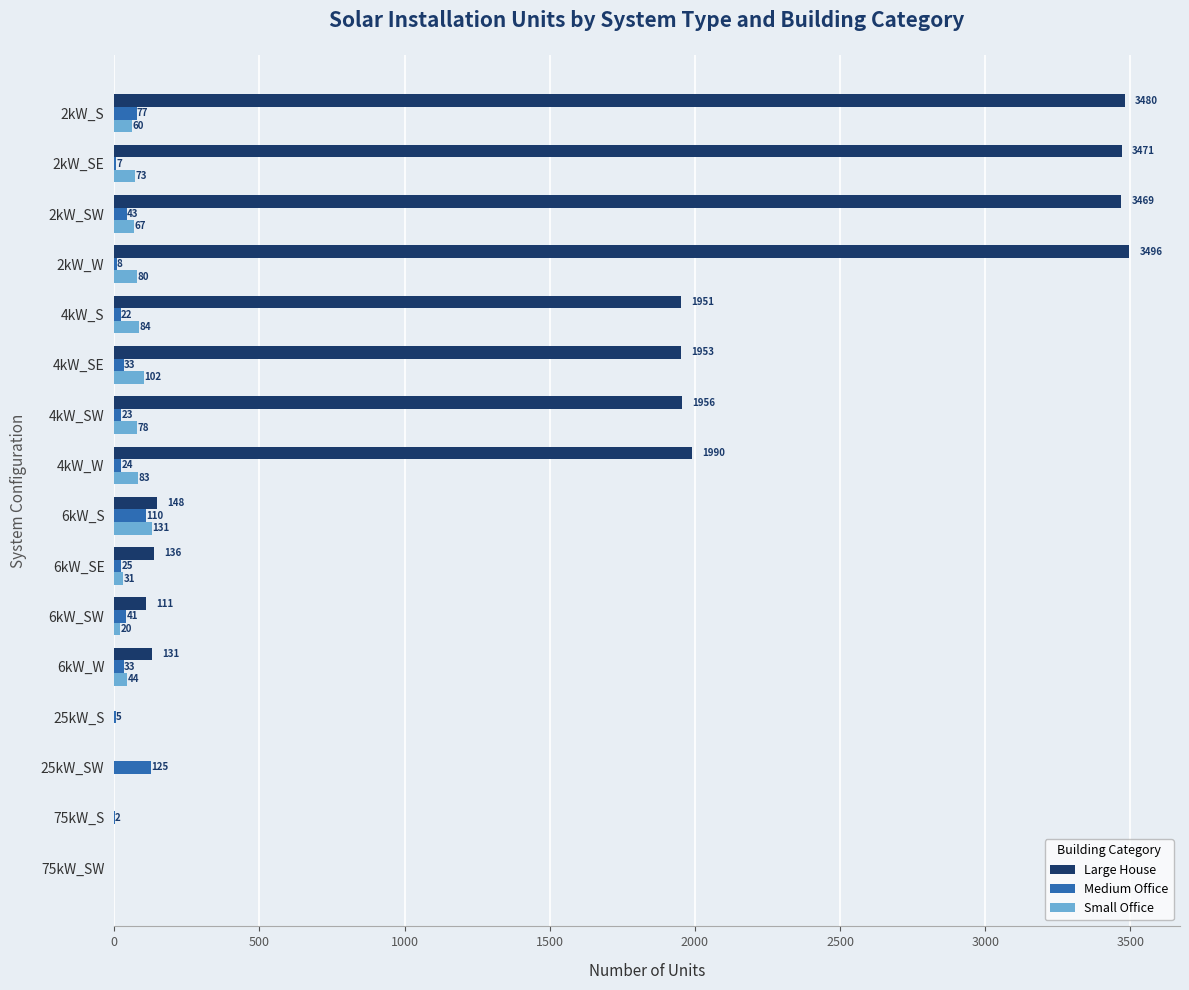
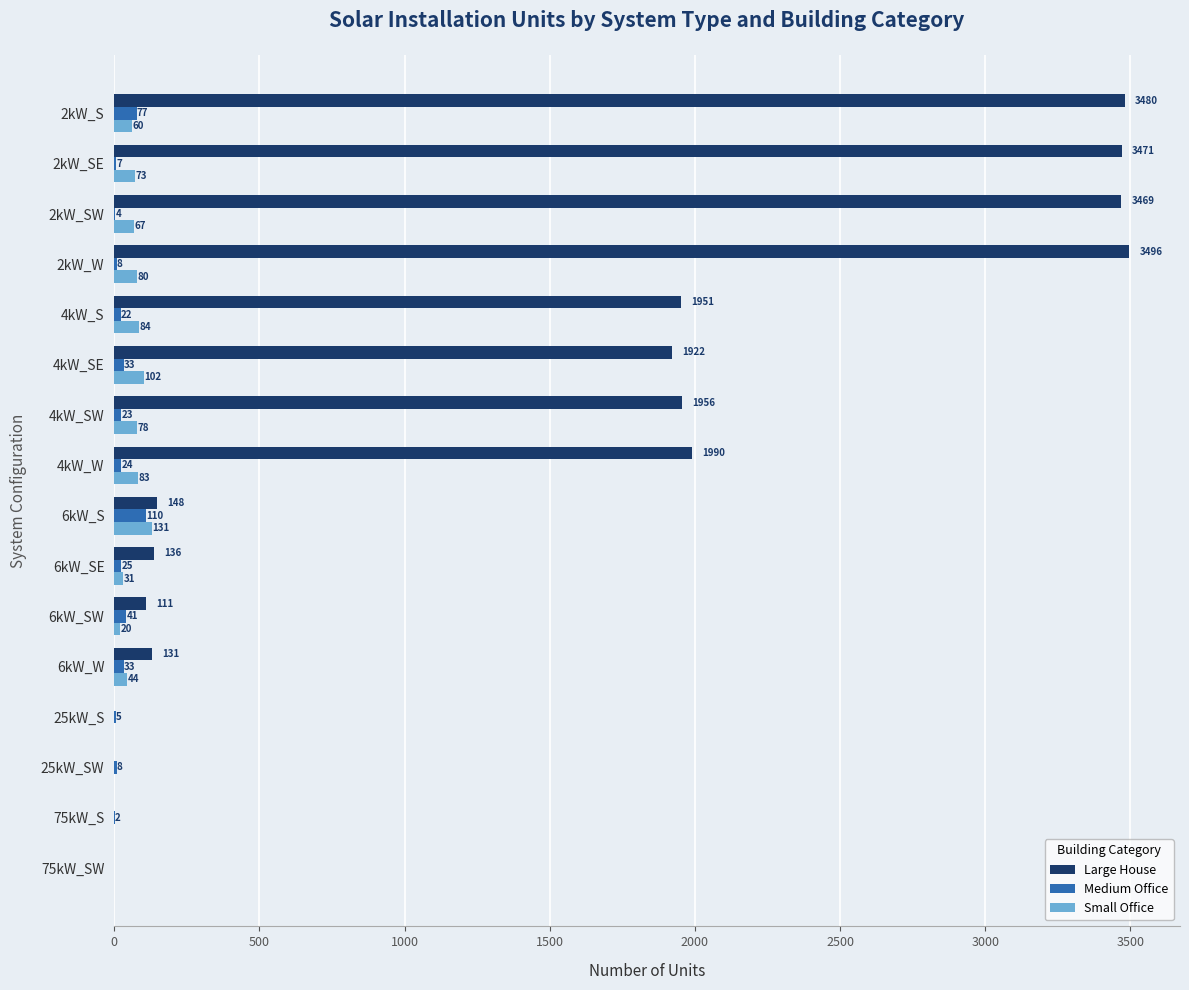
  {
    "Large House": {
      "2kW_S": 3480,
      "2kW_SE": 3471,
      "2kW_SW": 3469,
      "2kW_W": 3496,
      "4kW_S": 1951,
-     "4kW_SE": 1953,
+     "4kW_SE": 1922,
      "4kW_SW": 1956,
      "4kW_W": 1990,
      "6kW_S": 148,
      "6kW_SE": 136,
      "6kW_SW": 111,
      "6kW_W": 131
    },
    "Medium Office": {
      "2kW_S": 77,
      "2kW_SE": 7,
-     "2kW_SW": 43,
+     "2kW_SW": 4,
      "2kW_W": 8,
      "4kW_S": 22,
      "4kW_SE": 33,
      "4kW_SW": 23,
      "4kW_W": 24,
      "6kW_S": 110,
      "6kW_SE": 25,
      "6kW_SW": 41,
      "6kW_W": 33,
      "25kW_S": 5,
-     "25kW_SW": 125,
+     "25kW_SW": 8,
      "75kW_S": 2
    },
    "Small Office": {
      "2kW_S": 60,
      "2kW_SE": 73,
      "2kW_SW": 67,
      "2kW_W": 80,
      "4kW_S": 84,
      "4kW_SE": 102,
      "4kW_SW": 78,
      "4kW_W": 83,
      "6kW_S": 131,
      "6kW_SE": 31,
      "6kW_SW": 20,
      "6kW_W": 44
    }
  }
